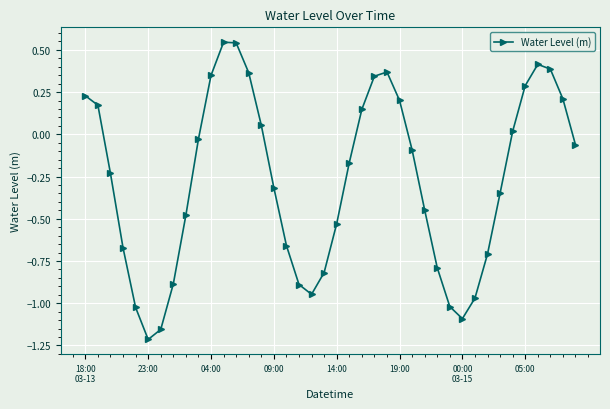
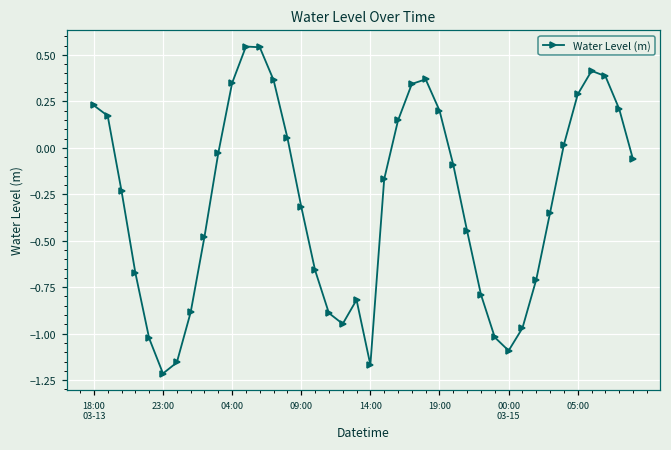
  {
    "18:00 03-13": 0.23,
-   "14:00": -0.53,
+   "14:00": -1.17,
    "00:00 03-15": -1.09
  }
